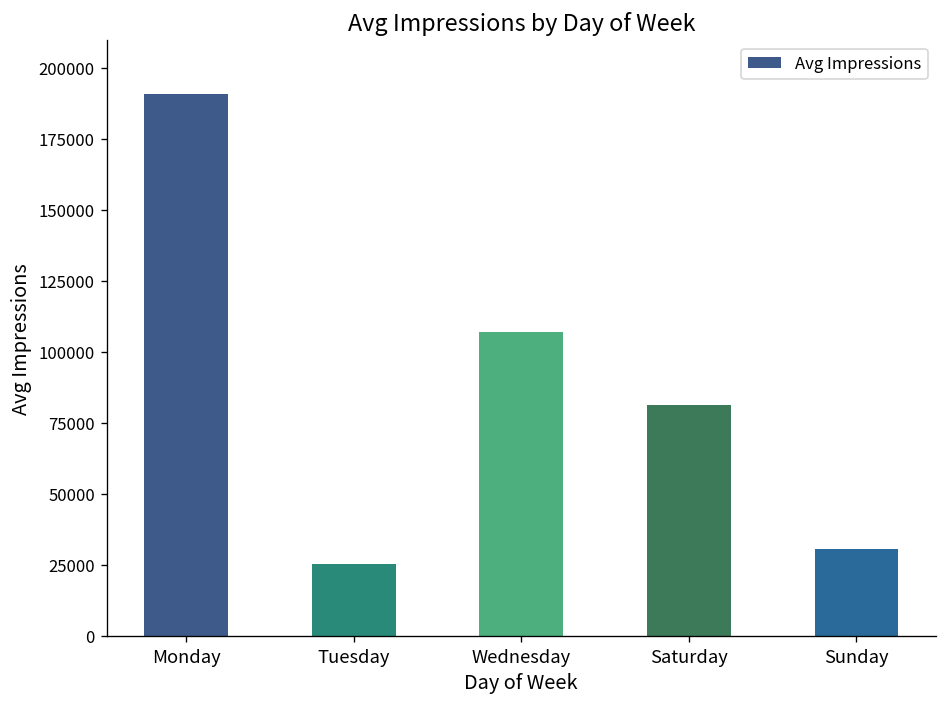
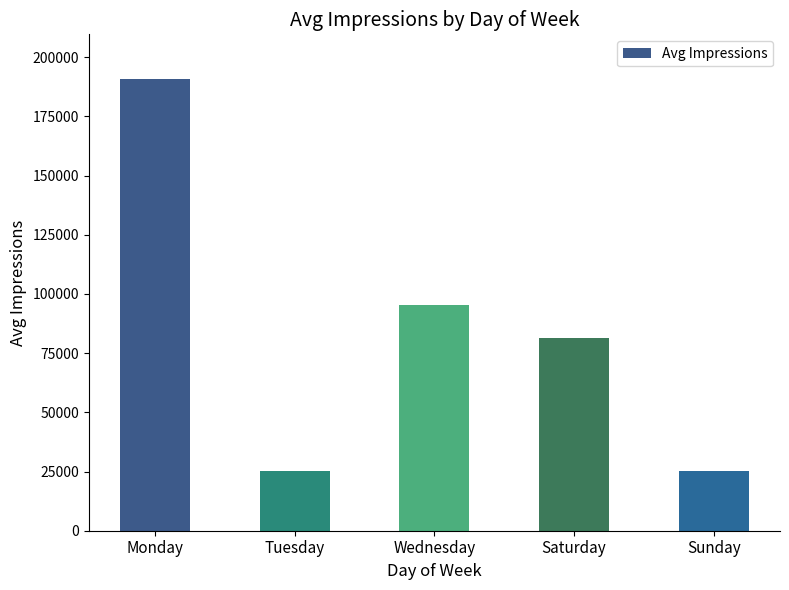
  {
    "Monday": 191000,
    "Tuesday": 25000,
-   "Wednesday": 107000,
+   "Wednesday": 95000,
    "Saturday": 81000,
-   "Sunday": 31000
+   "Sunday": 25000
  }
